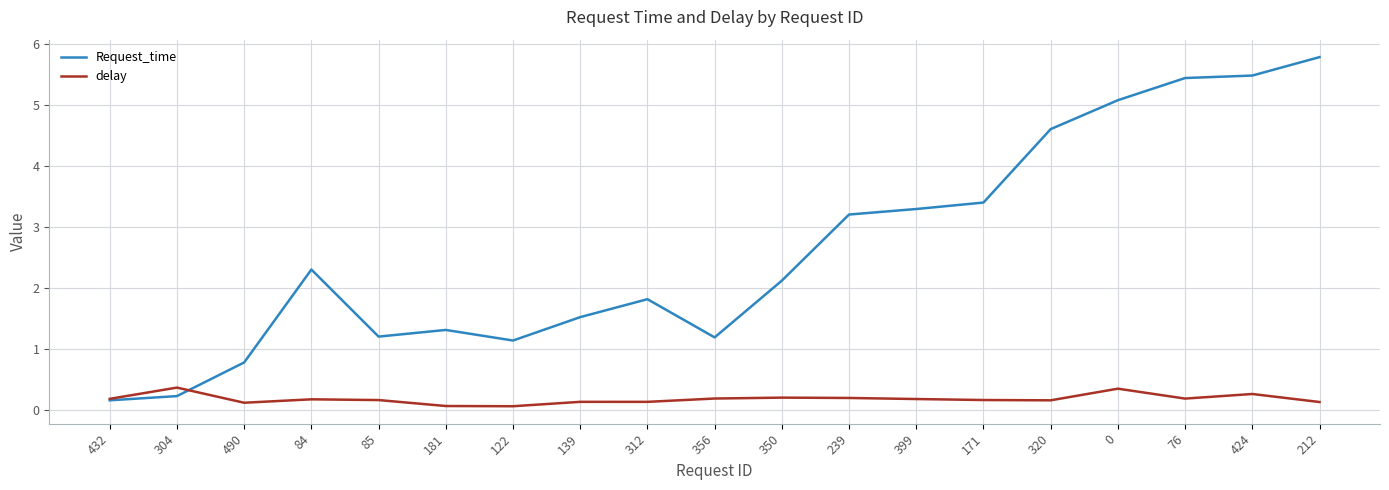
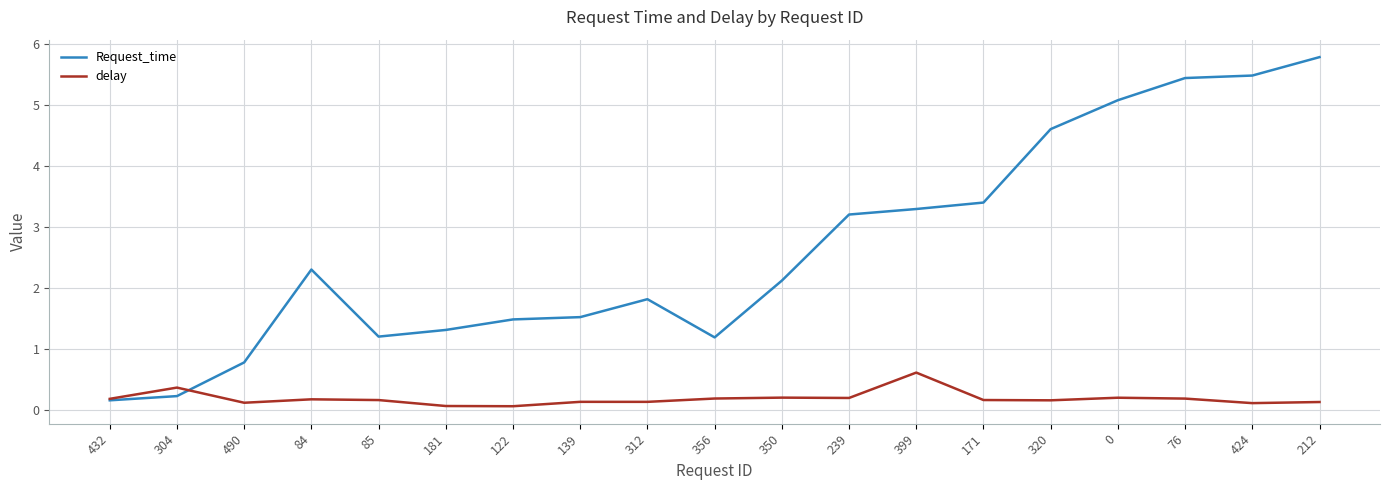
  {
    "Request_time": {
      "304": 0.2,
      "490": 0.8,
      "84": 2.3,
      "85": 1.2,
      "181": 1.3,
-     "122": 1.1,
+     "122": 1.5,
      "139": 1.5,
      "312": 1.8,
      "356": 1.2,
      "350": 2.1,
      "239": 3.2,
      "399": 3.3,
      "171": 3.4,
      "320": 4.6,
      "0": 5.1,
      "76": 5.4,
      "424": 5.5,
      "212": 5.8
    },
    "delay": {
      "304": 0.4,
      "490": 0.1,
      "84": 0.2,
      "85": 0.2,
      "181": 0.1,
      "122": 0.1,
      "139": 0.1,
      "312": 0.1,
      "356": 0.2,
      "350": 0.2,
      "239": 0.2,
-     "399": 0.2,
+     "399": 0.6,
      "171": 0.2,
      "320": 0.2,
-     "0": 0.3,
+     "0": 0.2,
      "76": 0.2,
-     "424": 0.3,
+     "424": 0.1,
      "212": 0.1
    }
  }
